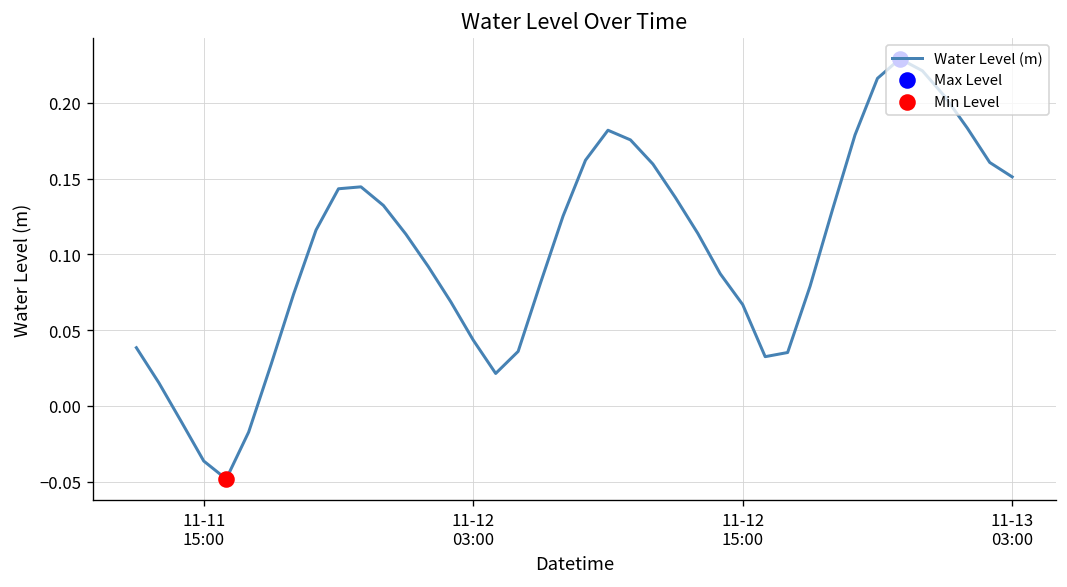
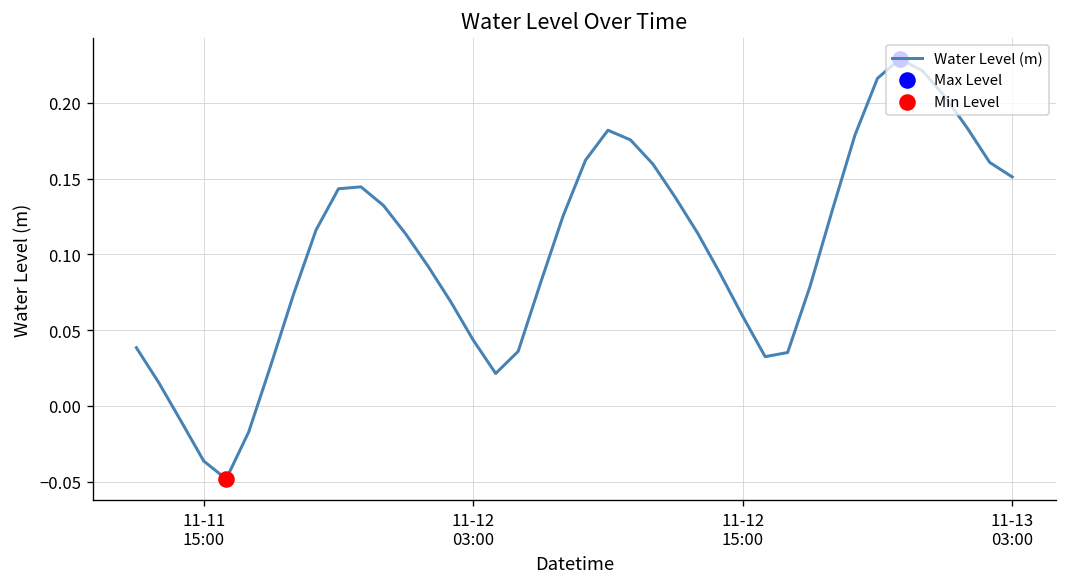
  {
    "Water Level (m)": {
      "11-11 15:00": -0.036,
      "11-12 03:00": 0.043,
-     "11-12 15:00": 0.067,
+     "11-12 15:00": 0.059,
      "11-13 03:00": 0.151
    }
  }
